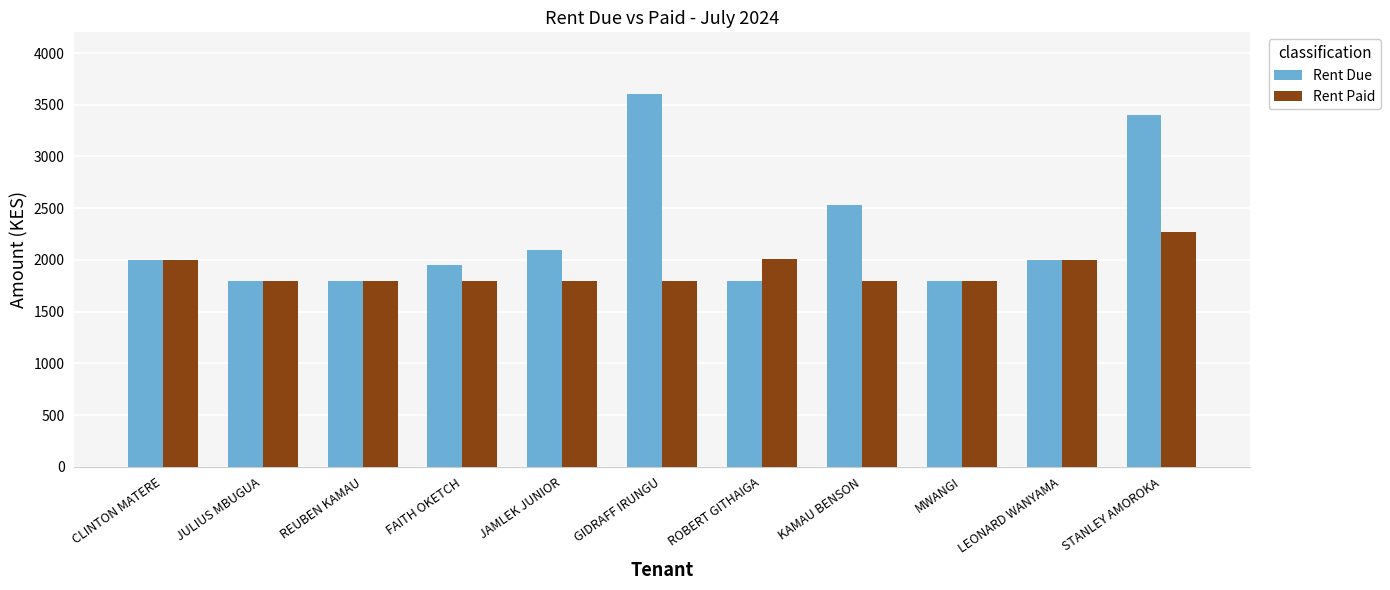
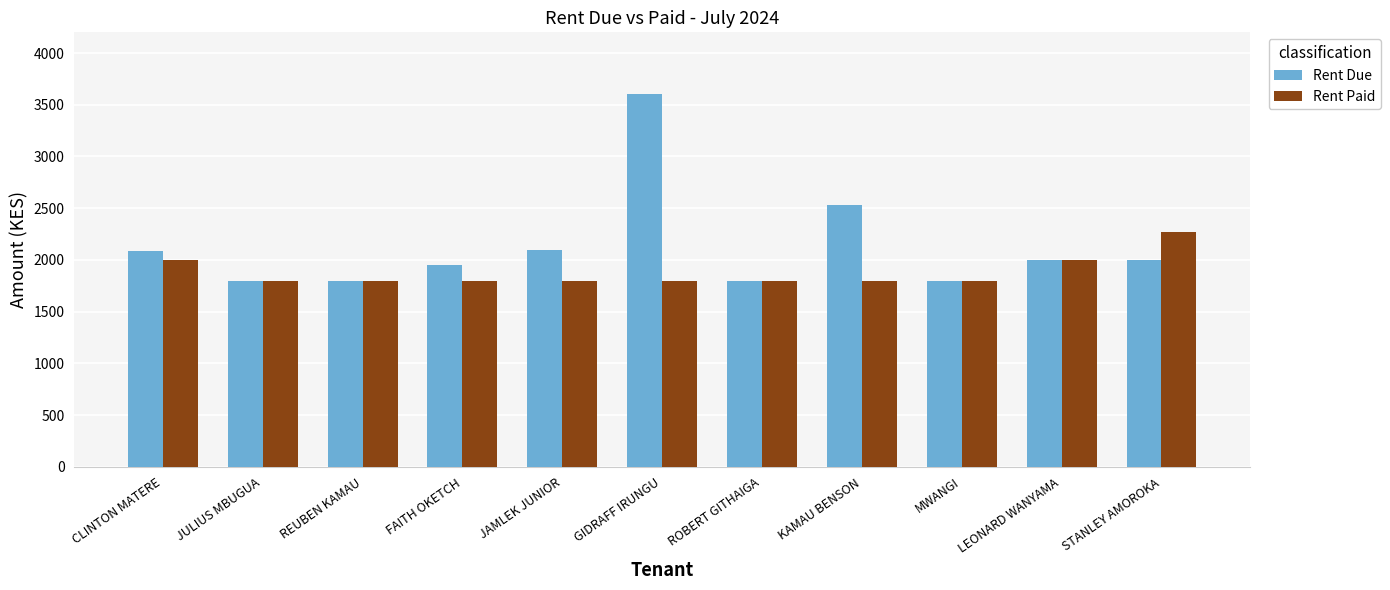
  {
    "Rent Due": {
-     "CLINTON MATERE": 2000,
+     "CLINTON MATERE": 2090,
      "JULIUS MBUGUA": 1800,
      "REUBEN KAMAU": 1800,
      "FAITH OKETCH": 1960,
      "JAMLEK JUNIOR": 2100,
      "GIDRAFF IRUNGU": 3600,
      "ROBERT GITHAIGA": 1800,
      "KAMAU BENSON": 2530,
      "MWANGI": 1800,
      "LEONARD WANYAMA": 2000,
-     "STANLEY AMOROKA": 3410
+     "STANLEY AMOROKA": 2000
    },
    "Rent Paid": {
      "CLINTON MATERE": 2000,
      "JULIUS MBUGUA": 1800,
      "REUBEN KAMAU": 1800,
      "FAITH OKETCH": 1800,
      "JAMLEK JUNIOR": 1800,
      "GIDRAFF IRUNGU": 1800,
-     "ROBERT GITHAIGA": 2010,
+     "ROBERT GITHAIGA": 1800,
      "KAMAU BENSON": 1800,
      "MWANGI": 1800,
      "LEONARD WANYAMA": 2000,
      "STANLEY AMOROKA": 2270
    }
  }
